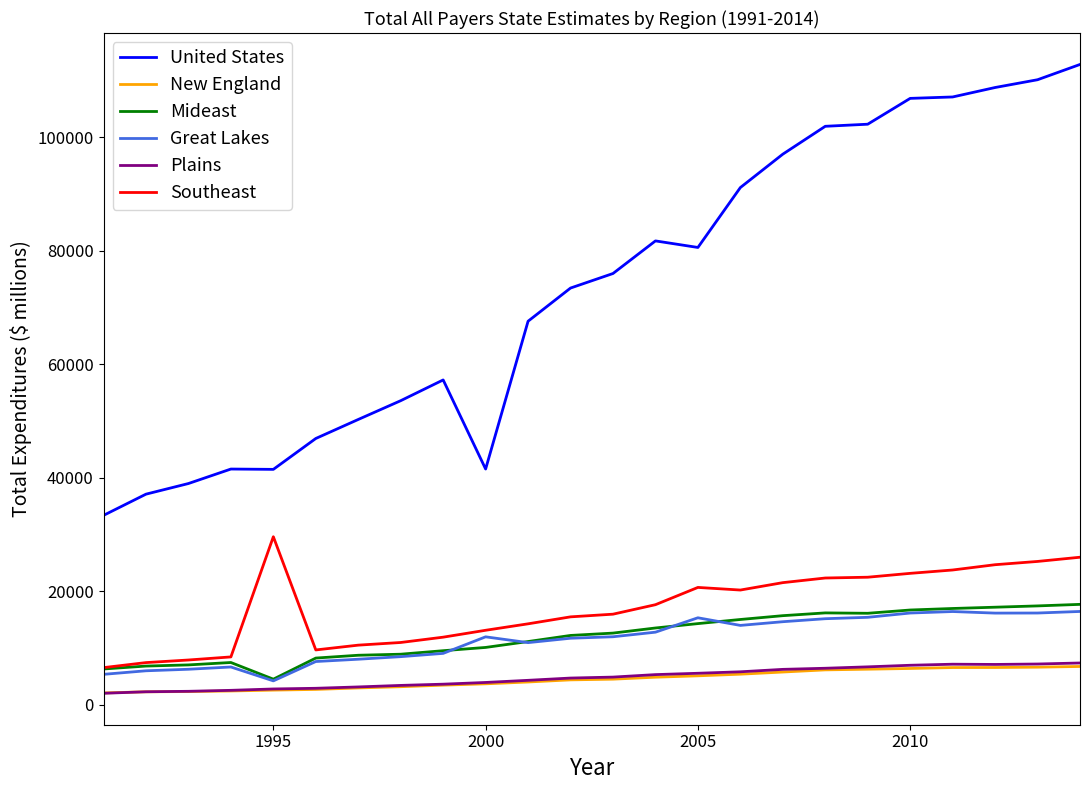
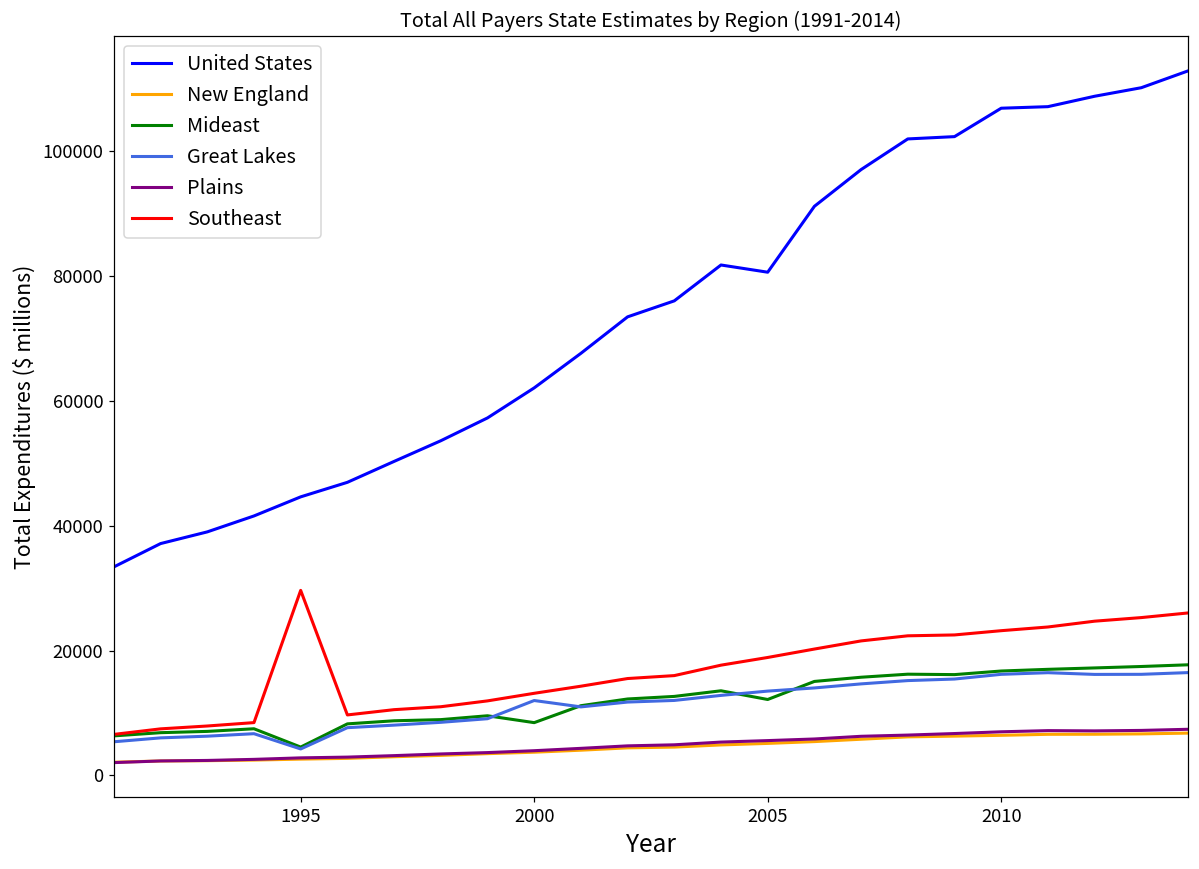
  {
    "United States": {
-     "1995": 42000,
-     "2000": 42000,
+     "1995": 45000,
+     "2000": 62000,
      "2005": 81000,
      "2010": 107000
    },
    "New England": {
      "2010": 6000
    },
    "Mideast": {
-     "2000": 10000,
-     "2005": 14000,
+     "2000": 8000,
+     "2005": 12000,
      "2010": 17000
    },
    "Great Lakes": {
      "2000": 12000,
-     "2005": 15000,
+     "2005": 14000,
      "2010": 16000
    },
    "Plains": {
      "2010": 7000
    },
    "Southeast": {
      "1995": 30000,
      "2000": 13000,
-     "2005": 21000,
+     "2005": 19000,
      "2010": 23000
    }
  }
